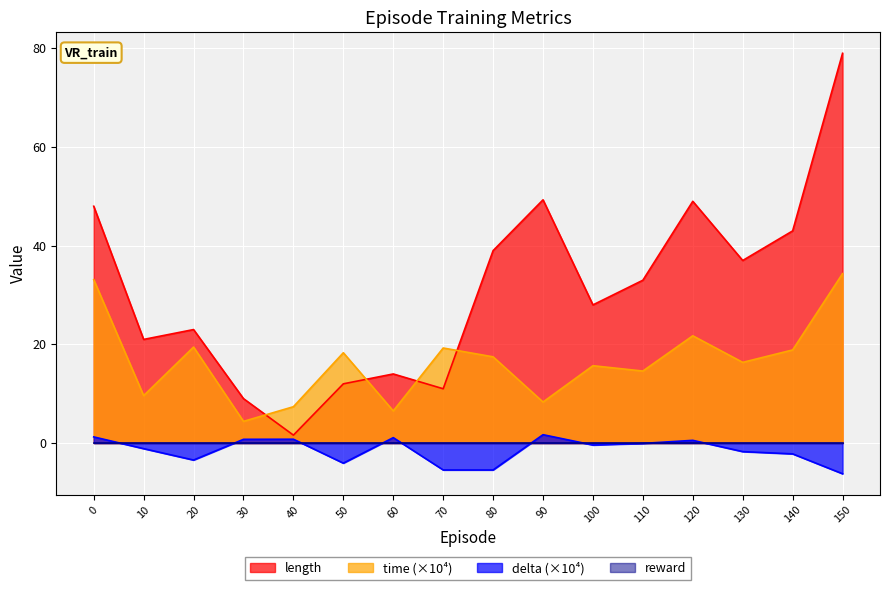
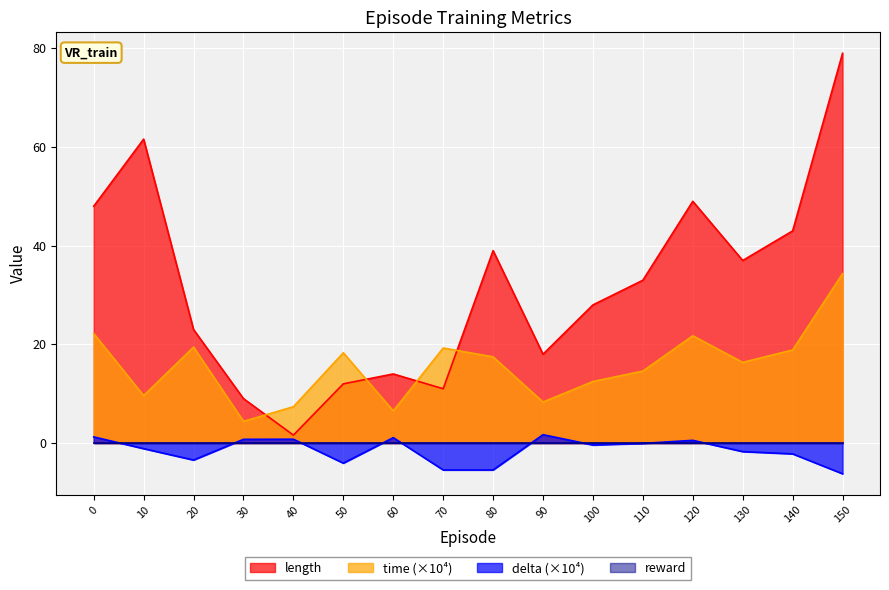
  {
    "length": {
      "0": 48,
-     "10": 21,
+     "10": 62,
      "20": 23,
      "30": 9,
      "40": 2,
      "50": 12,
      "60": 14,
      "70": 11,
      "80": 39,
-     "90": 49,
+     "90": 18,
      "100": 28,
      "110": 33,
      "120": 49,
      "130": 37,
      "140": 43,
      "150": 79
    },
    "time (×10⁴)": {
-     "0": 33,
+     "0": 22,
      "10": 10,
      "20": 19,
      "30": 4,
      "40": 7,
      "50": 18,
      "60": 7,
      "70": 19,
      "80": 17,
      "90": 8,
-     "100": 16,
+     "100": 12,
      "110": 15,
      "120": 22,
      "130": 16,
      "140": 19,
      "150": 34
    },
    "reward": {
      "0": 0,
      "30": 0,
      "40": 0,
      "60": 0,
      "90": 0,
      "120": 0
    }
  }
